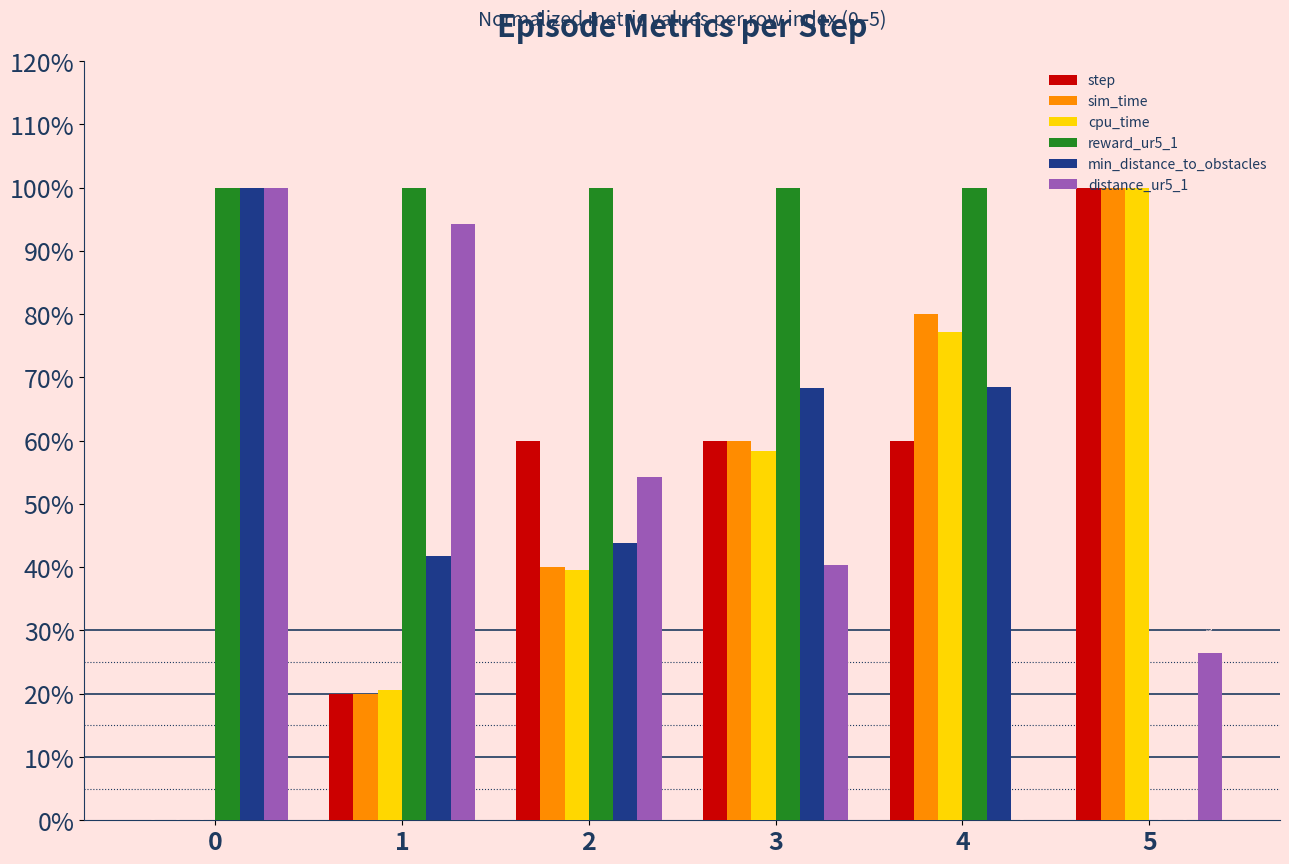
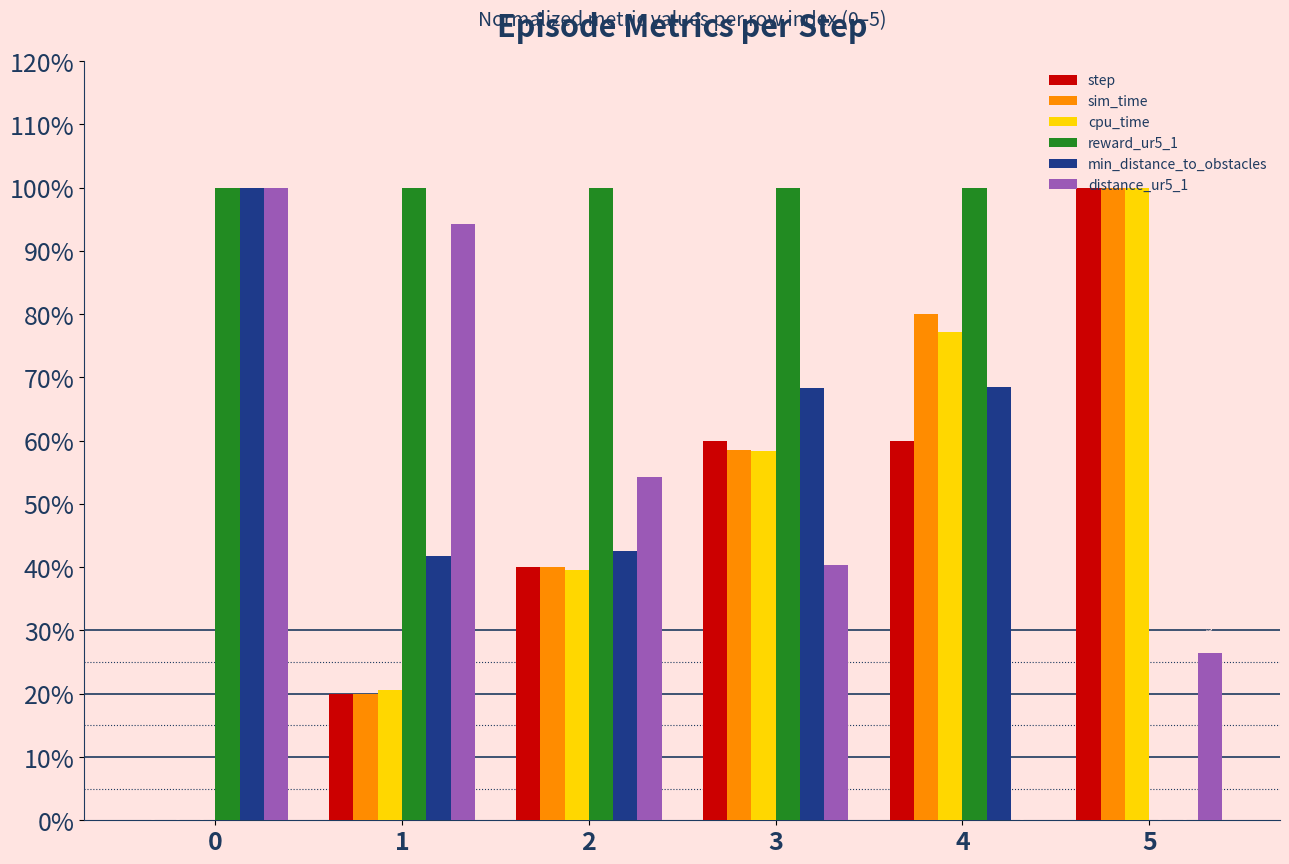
  {
    "step": {
      "0": "0%",
      "1": "20%",
-     "2": "60%",
+     "2": "40%",
      "3": "60%",
      "4": "60%"
    },
    "sim_time": {
      "0": "0%",
      "1": "20%",
      "2": "40%",
-     "3": "60%",
+     "3": "59%",
      "4": "80%"
    },
    "cpu_time": {
      "0": "0%",
      "1": "21%",
      "2": "40%",
      "3": "58%",
      "4": "77%"
    },
    "reward_ur5_1": {
      "0": "100%",
      "1": "100%",
      "2": "100%",
      "3": "100%",
      "4": "100%",
      "5": "0%"
    },
    "min_distance_to_obstacles": {
      "0": "100%",
      "1": "42%",
-     "2": "44%",
+     "2": "42%",
      "3": "68%",
      "4": "68%",
      "5": "0%"
    },
    "distance_ur5_1": {
      "0": "100%",
      "1": "94%",
      "2": "54%",
      "3": "40%",
      "4": "0%",
      "5": "26%"
    }
  }
